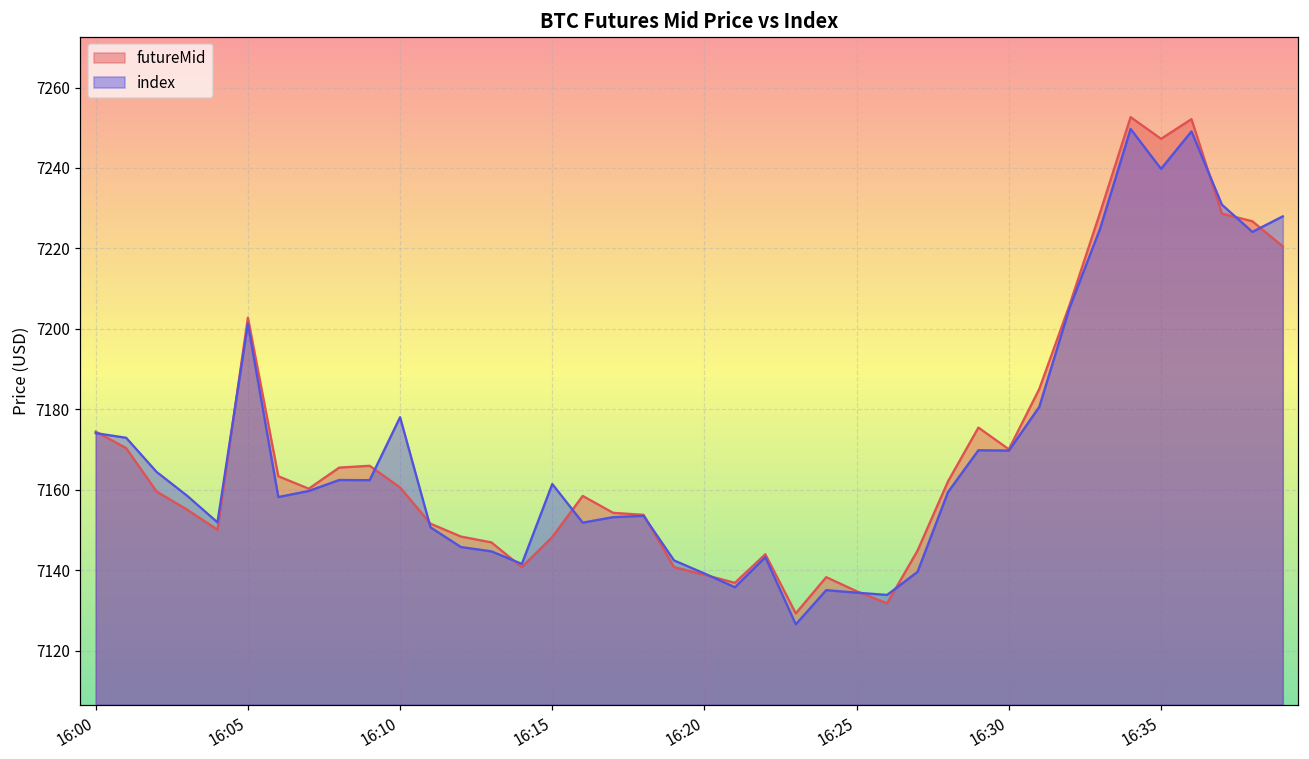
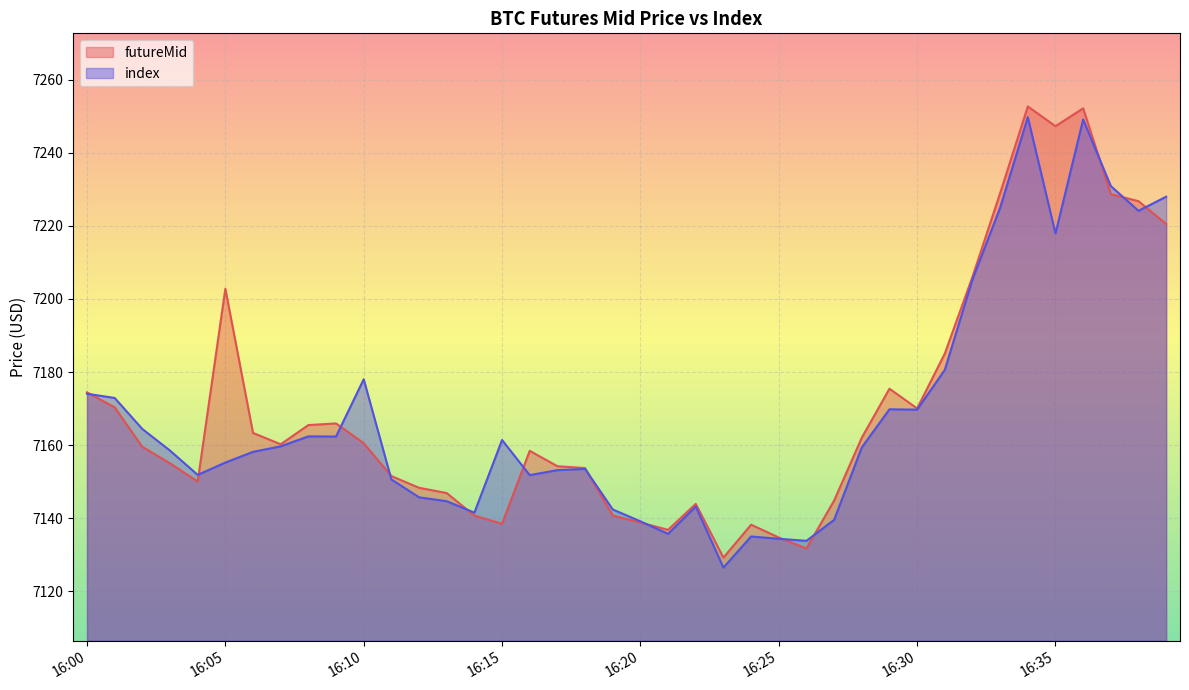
  {
    "futureMid": {
      "16:05": 7203,
      "16:10": 7161,
-     "16:15": 7148,
+     "16:15": 7139,
      "16:35": 7247
    },
    "index": {
-     "16:05": 7201,
+     "16:05": 7155,
      "16:10": 7178,
      "16:15": 7161,
-     "16:35": 7240
+     "16:35": 7218
    }
  }
